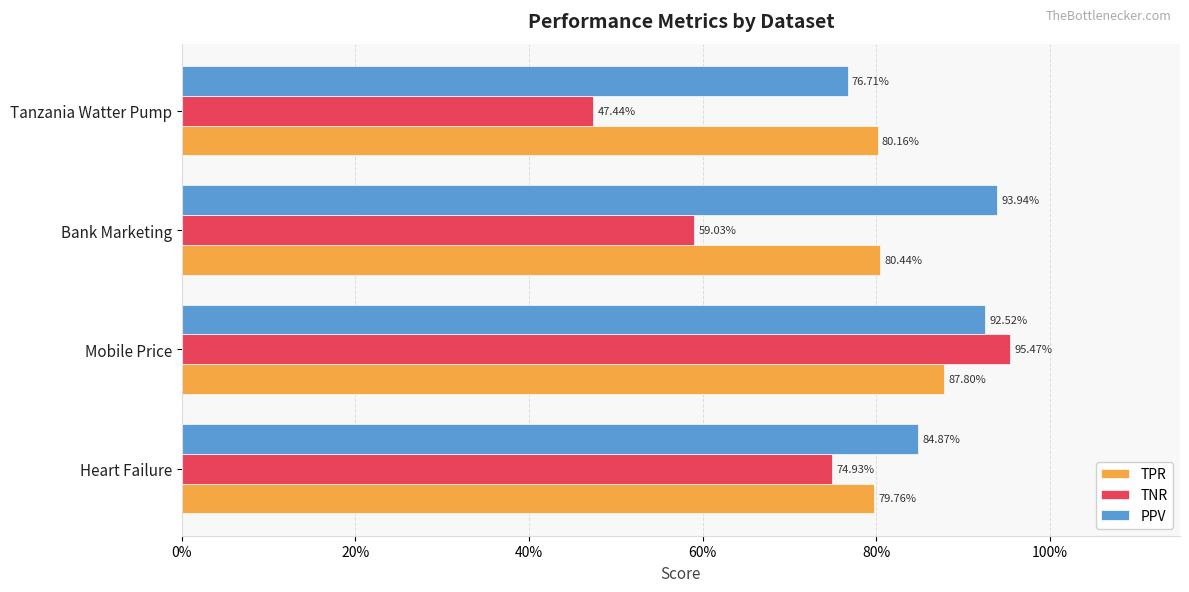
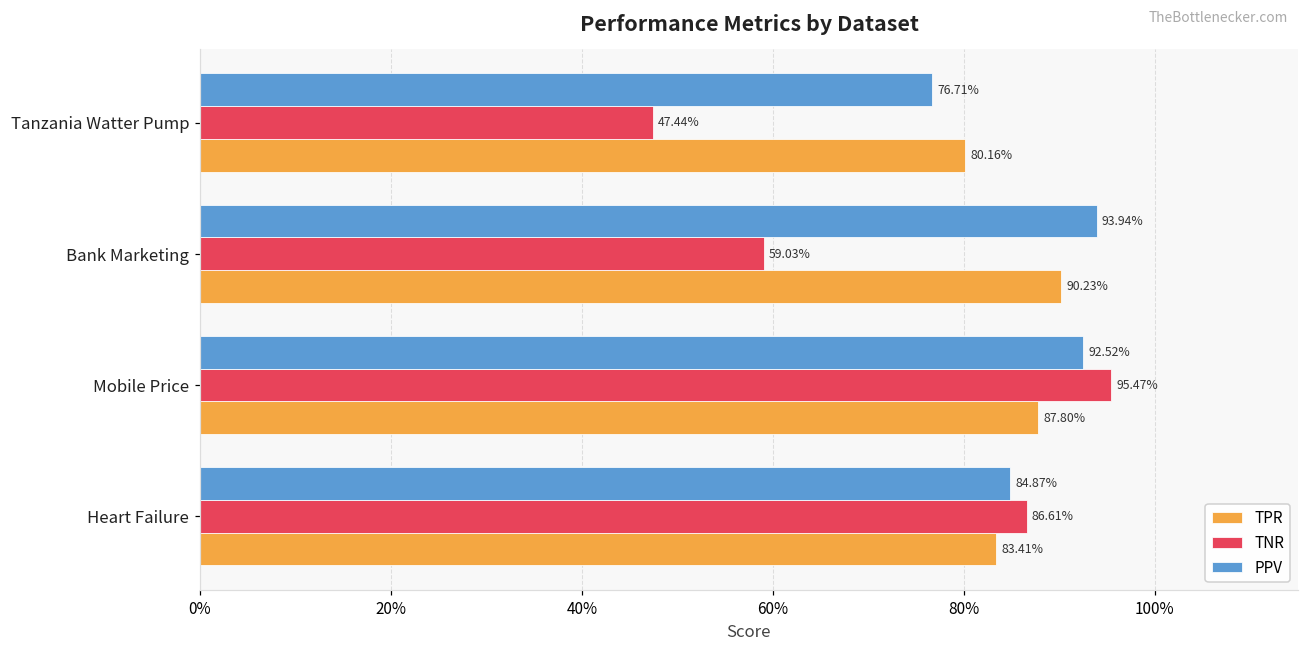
  {
    "TPR": {
      "Tanzania Watter Pump": "80.16%",
-     "Bank Marketing": "80.44%",
+     "Bank Marketing": "90.23%",
      "Mobile Price": "87.80%",
-     "Heart Failure": "79.76%"
+     "Heart Failure": "83.41%"
    },
    "TNR": {
      "Tanzania Watter Pump": "47.44%",
      "Bank Marketing": "59.03%",
      "Mobile Price": "95.47%",
-     "Heart Failure": "74.93%"
+     "Heart Failure": "86.61%"
    },
    "PPV": {
      "Tanzania Watter Pump": "76.71%",
      "Bank Marketing": "93.94%",
      "Mobile Price": "92.52%",
      "Heart Failure": "84.87%"
    }
  }
